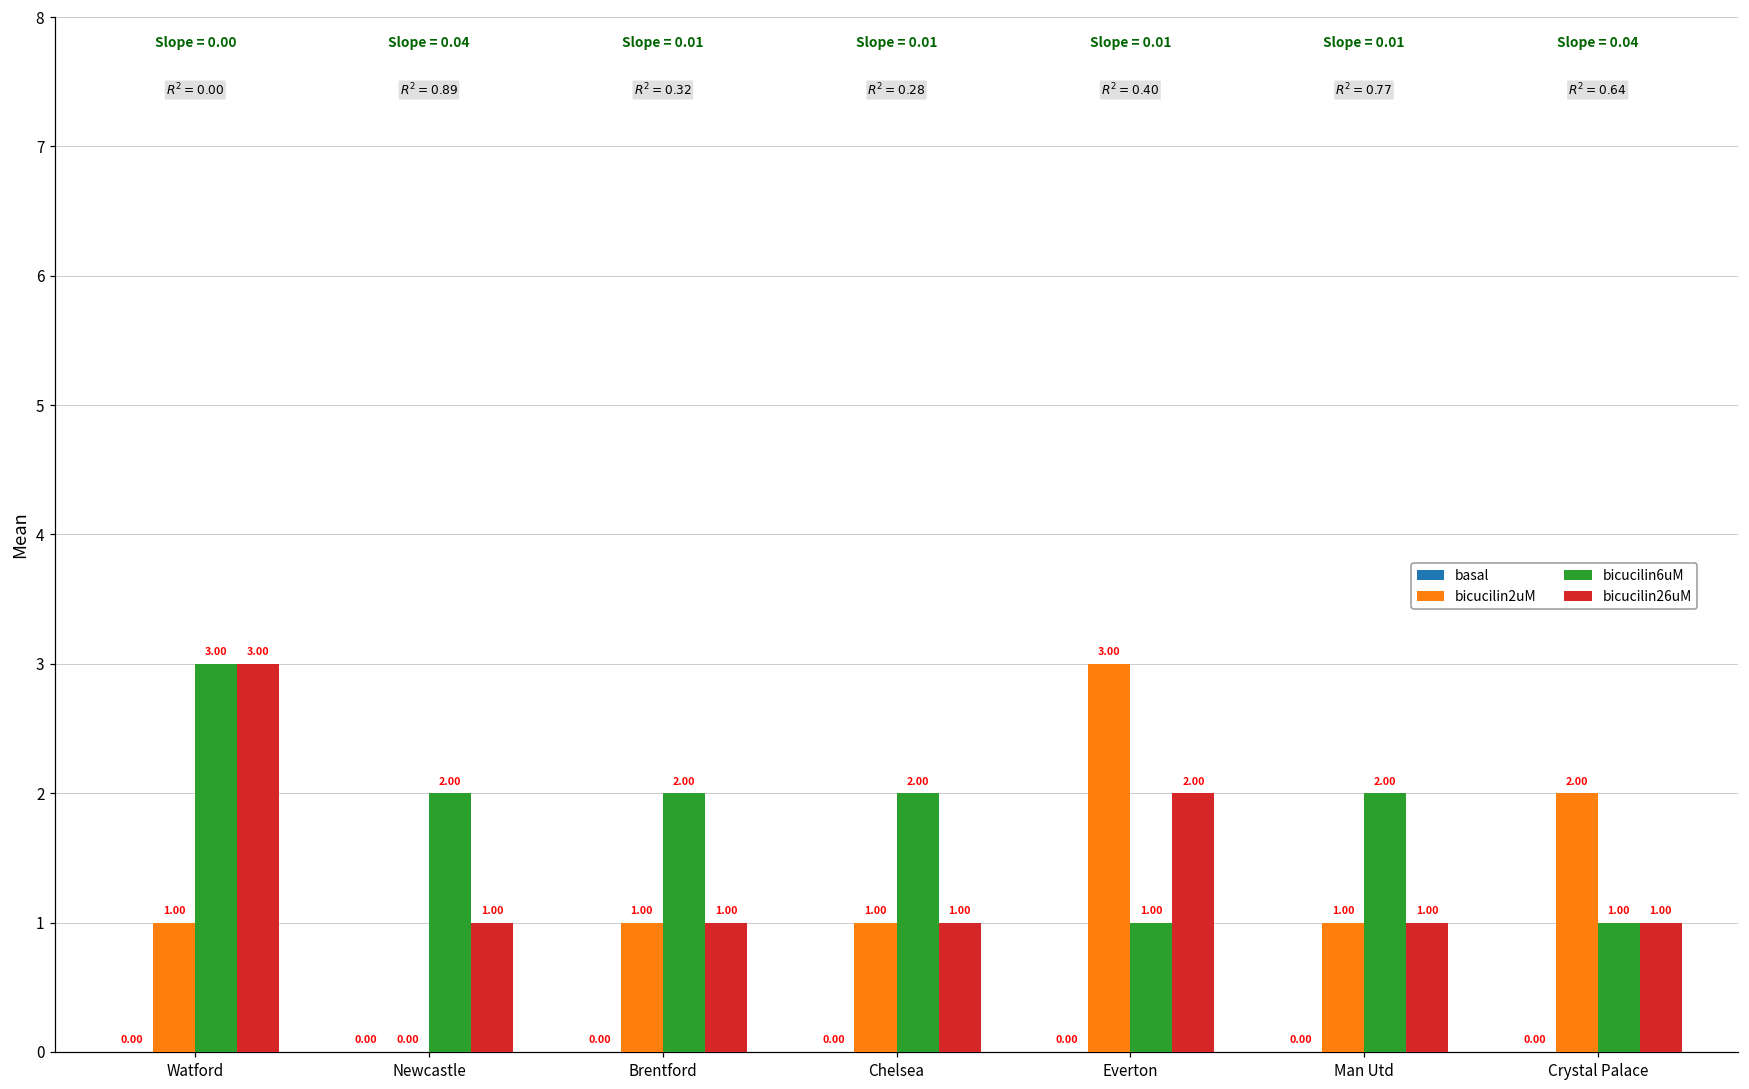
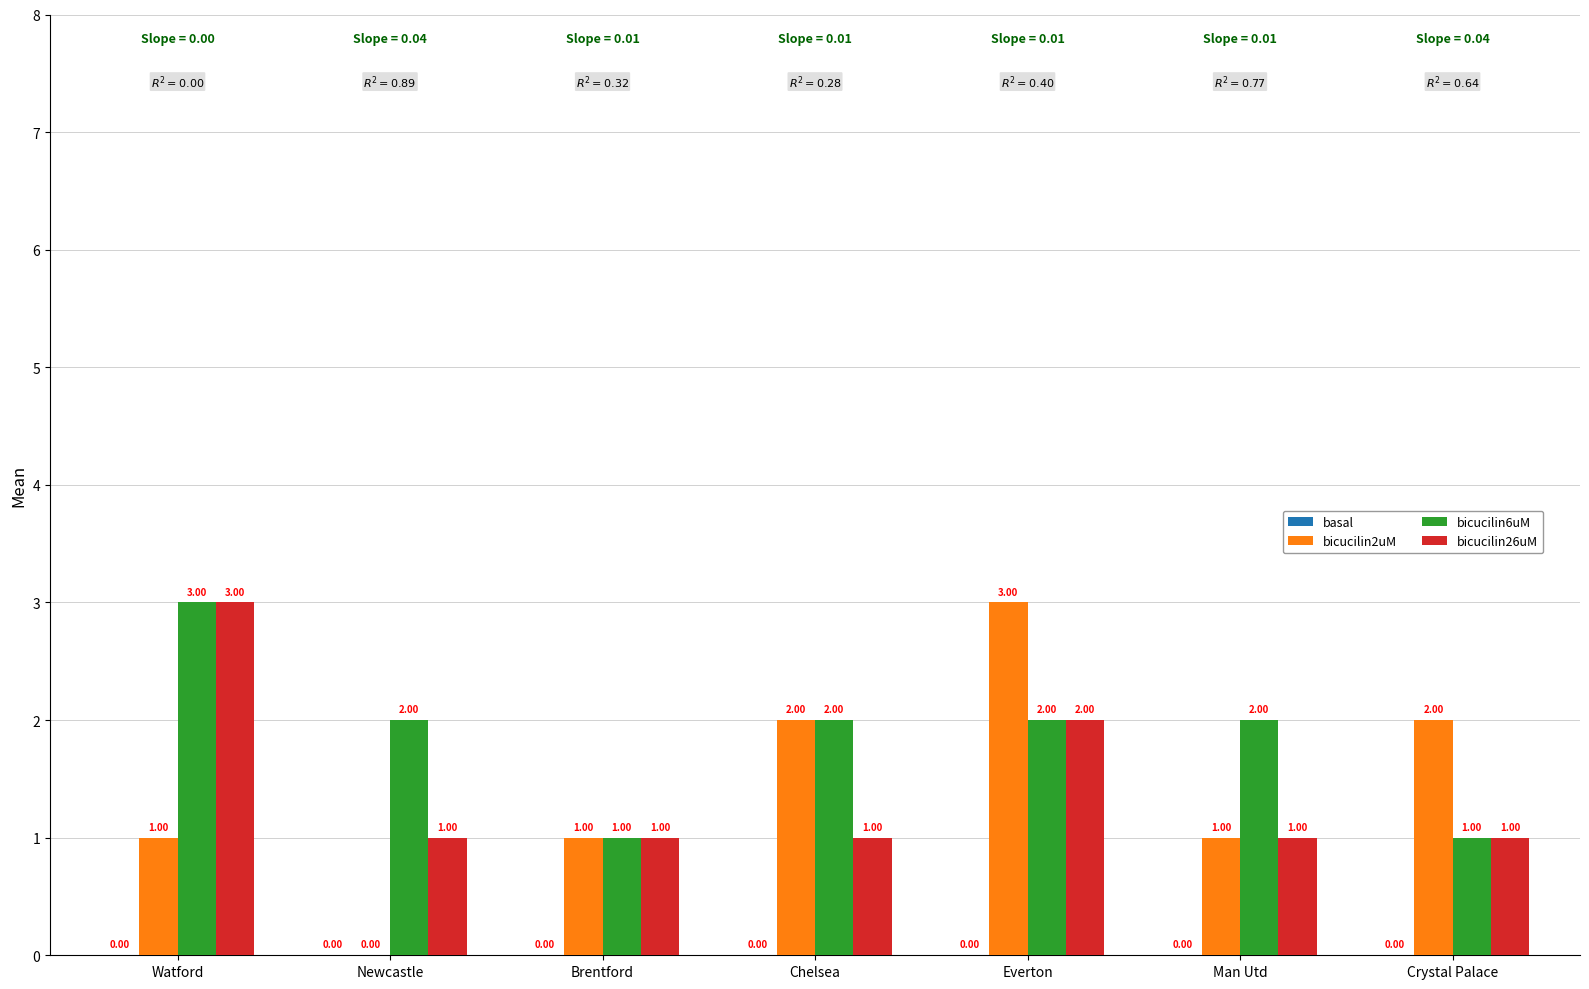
  {
    "basal": {
      "Watford": 0.00,
      "Newcastle": 0.00,
      "Brentford": 0.00,
      "Chelsea": 0.00,
      "Everton": 0.00,
      "Man Utd": 0.00,
      "Crystal Palace": 0.00
    },
    "bicucilin2uM": {
      "Watford": 1.00,
      "Newcastle": 0.00,
      "Brentford": 1.00,
-     "Chelsea": 1.00,
+     "Chelsea": 2.00,
      "Everton": 3.00,
      "Man Utd": 1.00,
      "Crystal Palace": 2.00
    },
    "bicucilin6uM": {
      "Watford": 3.00,
      "Newcastle": 2.00,
-     "Brentford": 2.00,
+     "Brentford": 1.00,
      "Chelsea": 2.00,
-     "Everton": 1.00,
+     "Everton": 2.00,
      "Man Utd": 2.00,
      "Crystal Palace": 1.00
    },
    "bicucilin26uM": {
      "Watford": 3.00,
      "Newcastle": 1.00,
      "Brentford": 1.00,
      "Chelsea": 1.00,
      "Everton": 2.00,
      "Man Utd": 1.00,
      "Crystal Palace": 1.00
    }
  }
